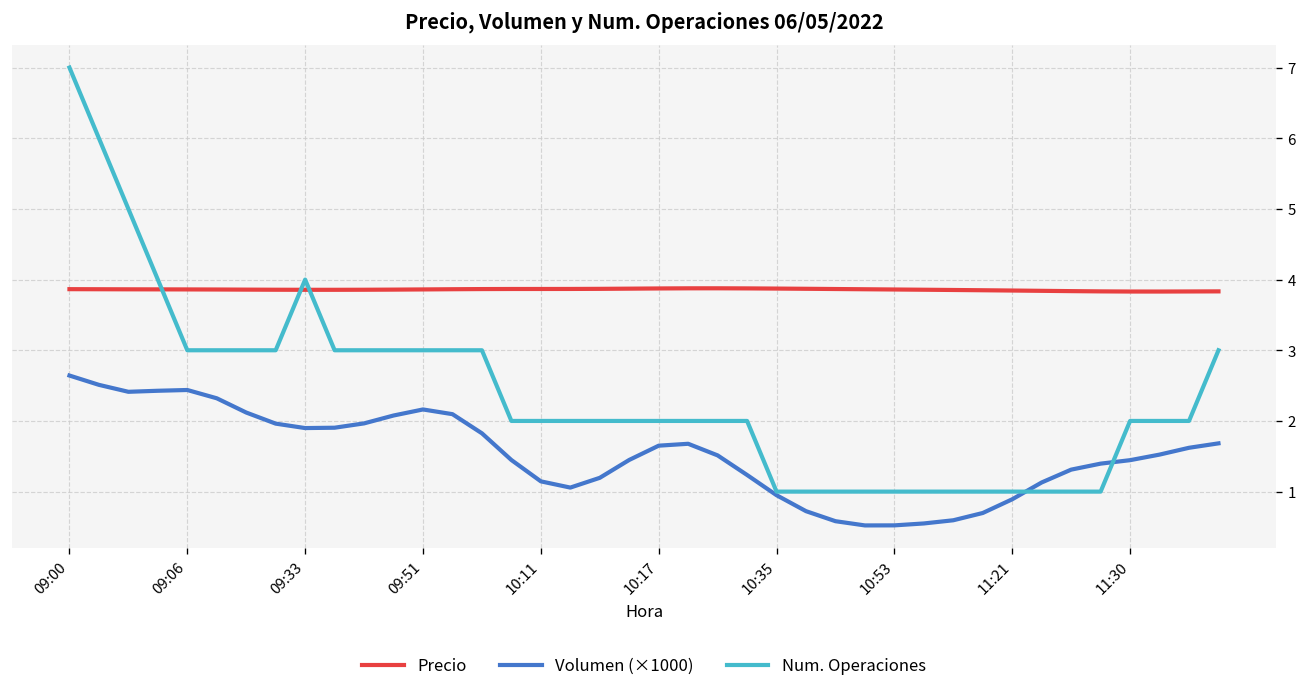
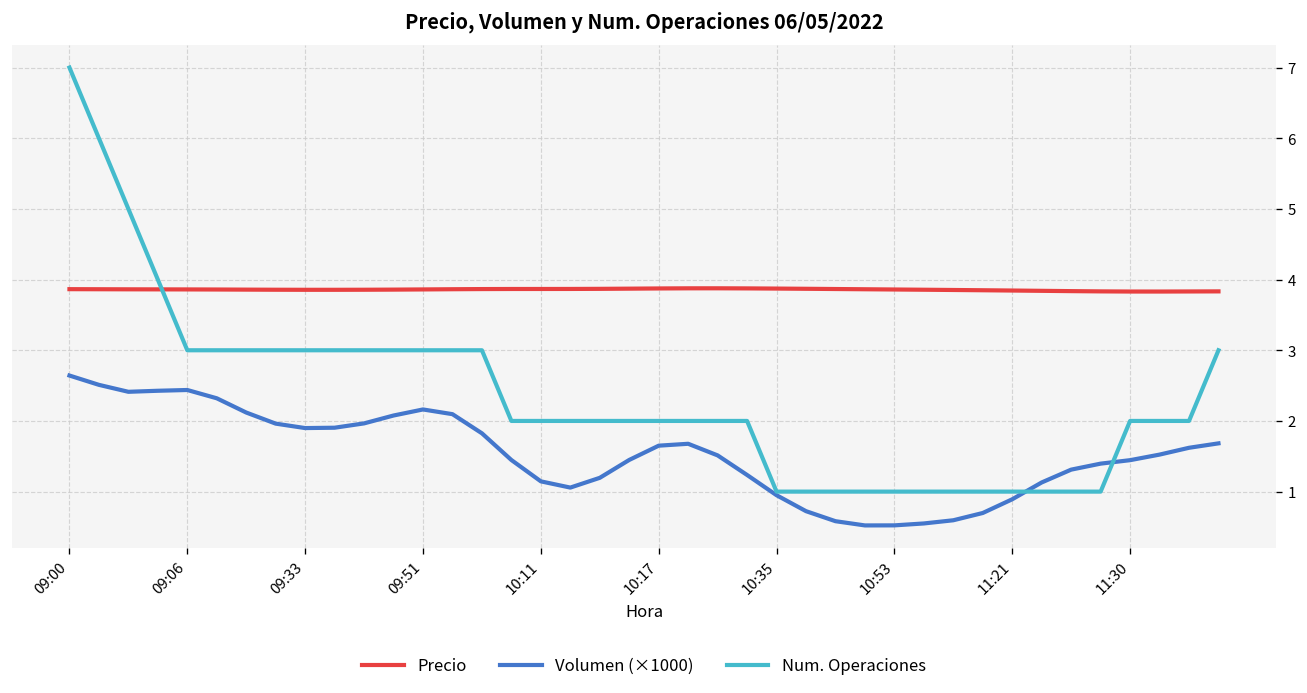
  {
    "Precio": {
      "09:00": 3.9,
      "09:06": 3.9,
      "09:33": 3.9,
      "09:51": 3.9,
      "10:17": 3.9,
      "10:35": 3.9,
      "11:21": 3.8,
      "11:30": 3.8
    },
    "Volumen (×1000)": {
      "09:00": 2.6,
      "09:06": 2.4,
      "09:33": 1.9,
      "09:51": 2.2,
      "10:17": 1.7,
      "10:35": 0.9,
      "11:21": 0.9,
      "11:30": 1.4
    },
    "Num. Operaciones": {
      "09:00": 7,
      "09:06": 3,
-     "09:33": 4,
+     "09:33": 3,
      "09:51": 3,
      "10:17": 2,
      "10:35": 1,
      "11:21": 1,
      "11:30": 2
    }
  }
